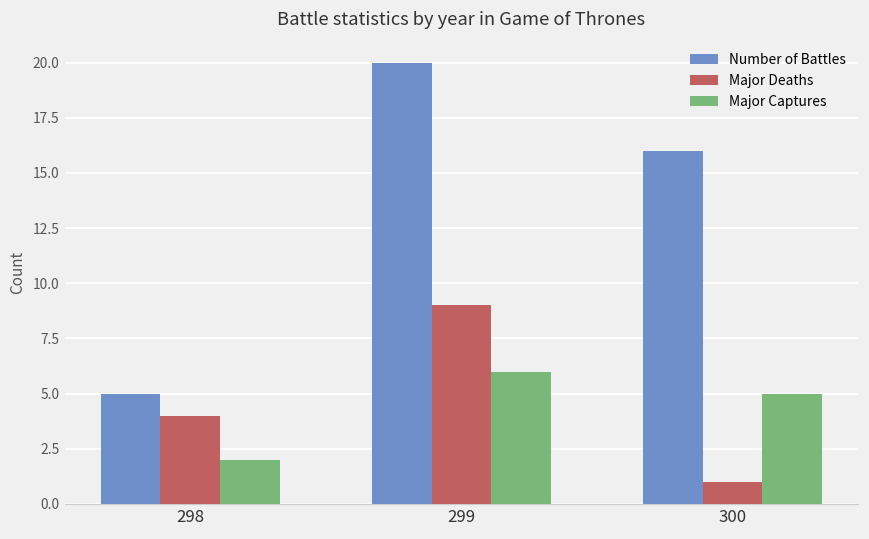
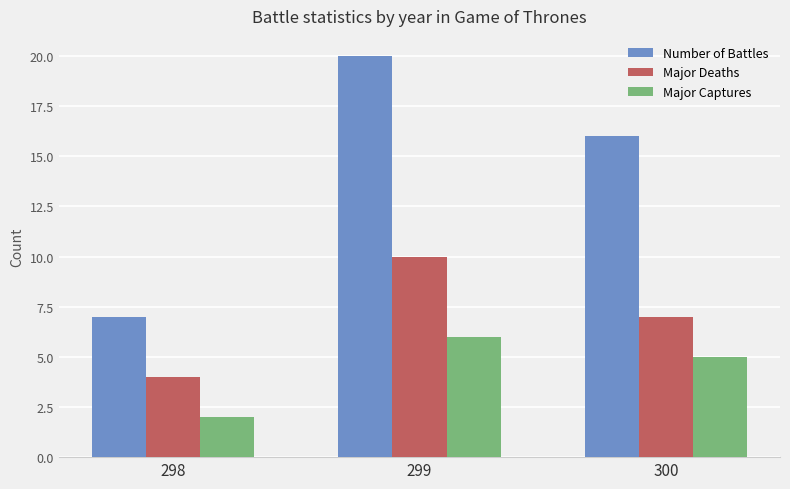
  {
    "Number of Battles": {
-     "298": 5,
+     "298": 7,
      "299": 20,
      "300": 16
    },
    "Major Deaths": {
      "298": 4,
-     "299": 9,
-     "300": 1
+     "299": 10,
+     "300": 7
    },
    "Major Captures": {
      "298": 2,
      "299": 6,
      "300": 5
    }
  }
